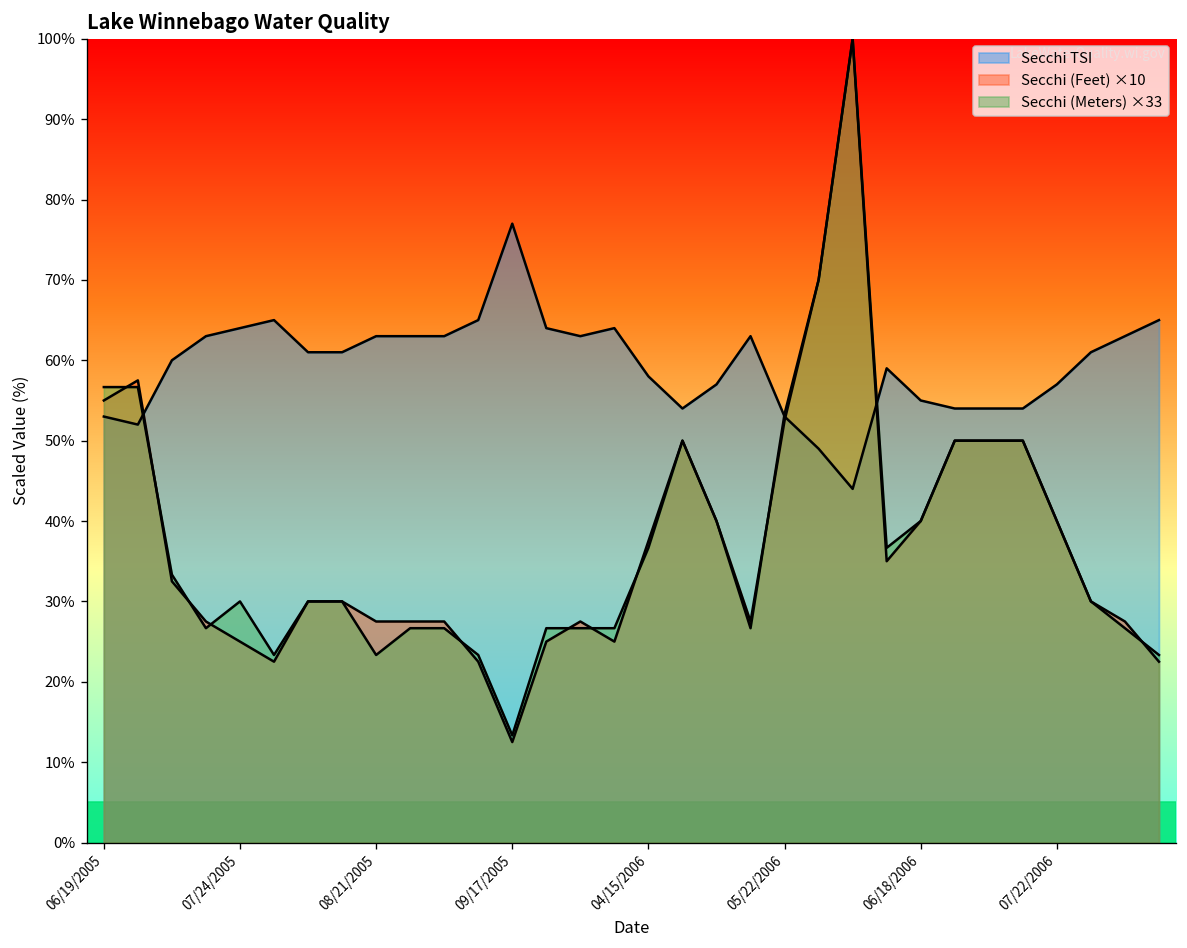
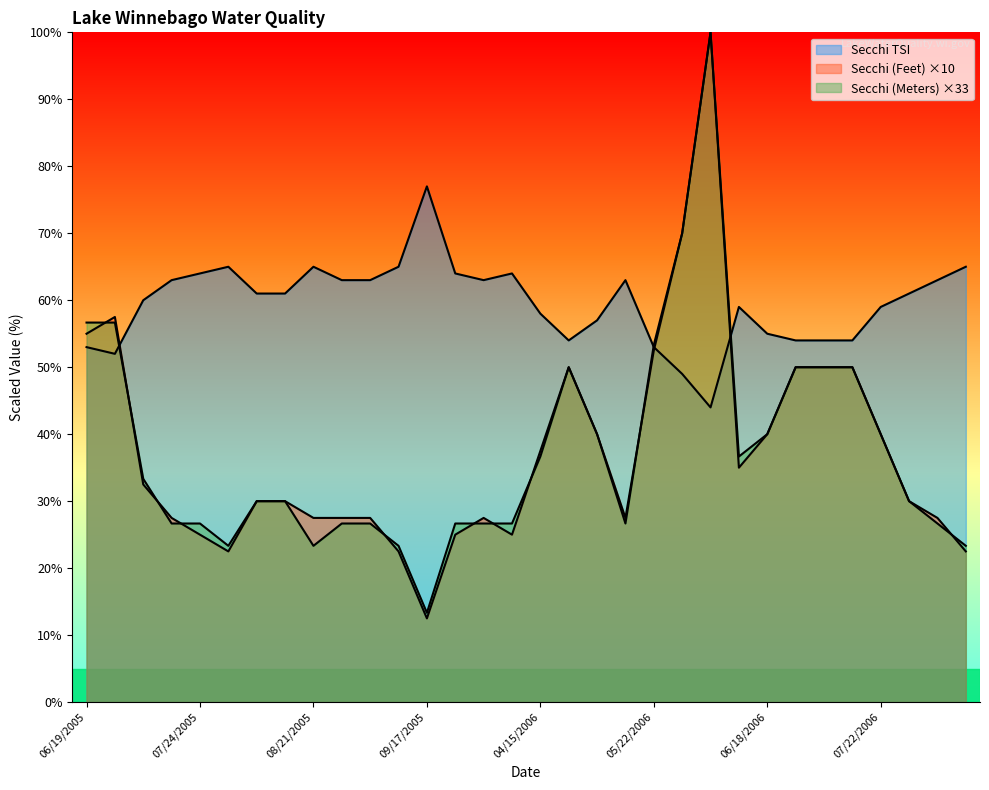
  {
    "Secchi TSI": {
      "06/19/2005": "53%",
      "07/24/2005": "64%",
-     "08/21/2005": "63%",
+     "08/21/2005": "65%",
      "09/17/2005": "77%",
      "04/15/2006": "58%",
      "06/18/2006": "55%",
-     "07/22/2006": "57%"
+     "07/22/2006": "59%"
    },
    "Secchi (Feet) ×10": {
      "06/19/2005": "55%",
      "07/24/2005": "25%",
      "08/21/2005": "28%",
      "09/17/2005": "13%",
      "04/15/2006": "38%",
      "05/22/2006": "53%"
    },
    "Secchi (Meters) ×33": {
      "06/19/2005": "57%",
-     "07/24/2005": "30%",
+     "07/24/2005": "27%",
      "08/21/2005": "23%",
      "09/17/2005": "13%",
      "04/15/2006": "37%"
    }
  }
